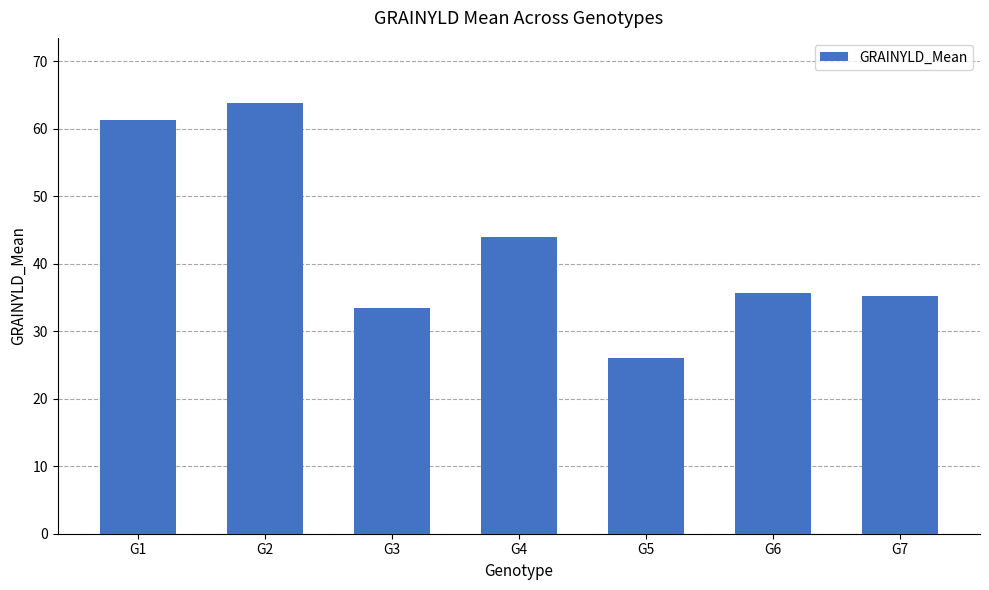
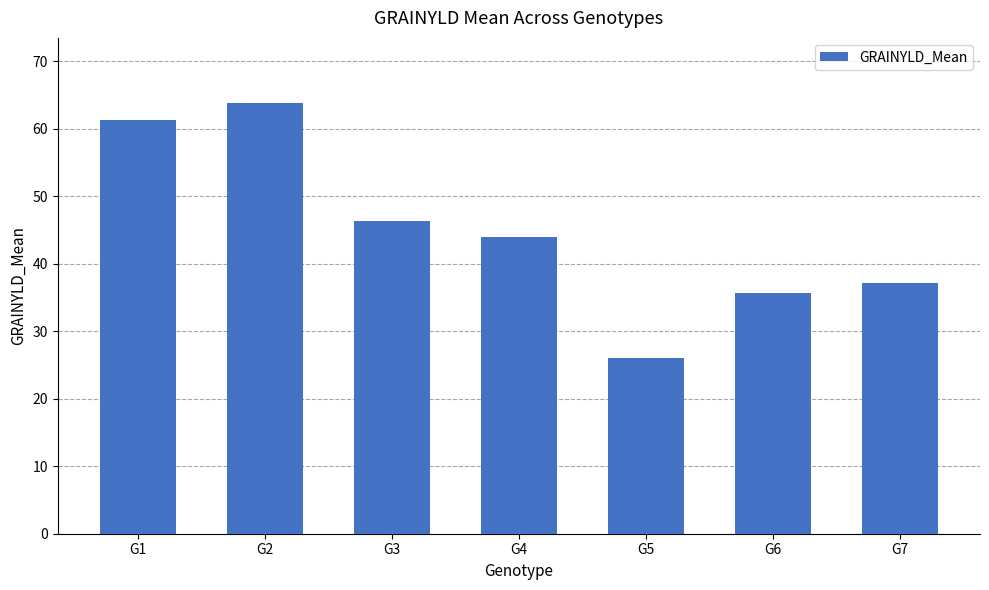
  {
    "G1": 61,
    "G2": 64,
-   "G3": 33,
+   "G3": 46,
    "G4": 44,
    "G5": 26,
    "G6": 36,
-   "G7": 35
+   "G7": 37
  }
